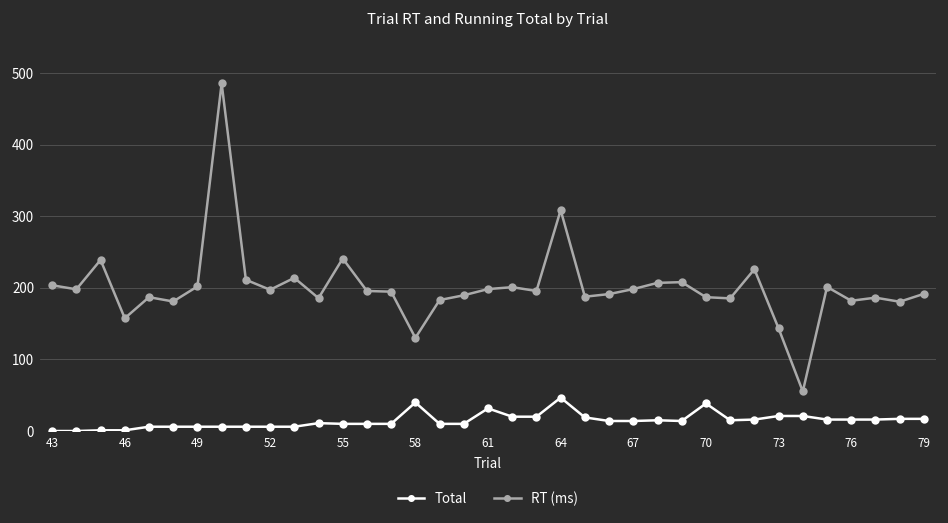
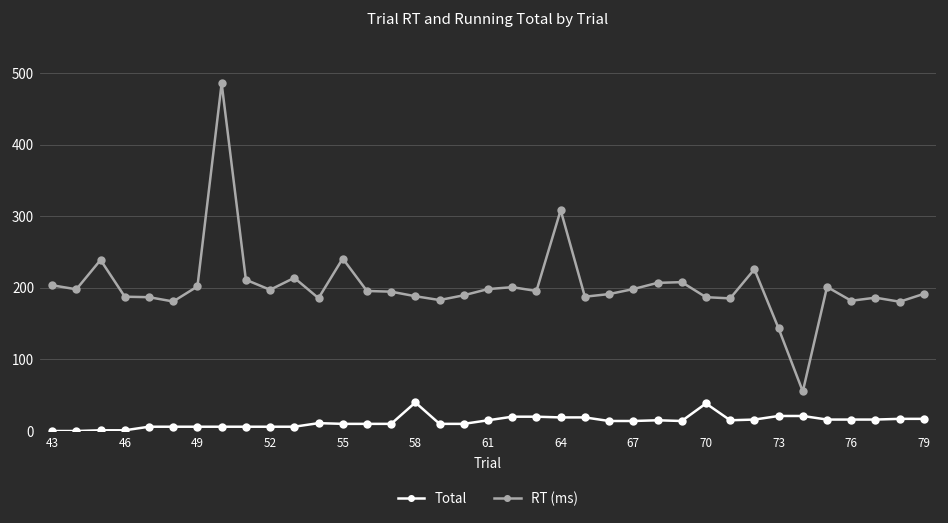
  {
    "Total": {
      "43": 0,
      "46": 0,
      "49": 10,
      "52": 10,
      "55": 10,
      "58": 40,
-     "61": 30,
-     "64": 50,
+     "61": 20,
+     "64": 20,
      "67": 10,
      "70": 40,
      "73": 20,
      "76": 20,
      "79": 20
    },
    "RT (ms)": {
      "43": 200,
-     "46": 160,
+     "46": 190,
      "49": 200,
      "52": 200,
      "55": 240,
-     "58": 130,
+     "58": 190,
      "61": 200,
      "64": 310,
      "67": 200,
      "70": 190,
      "73": 140,
      "76": 180,
      "79": 190
    }
  }
